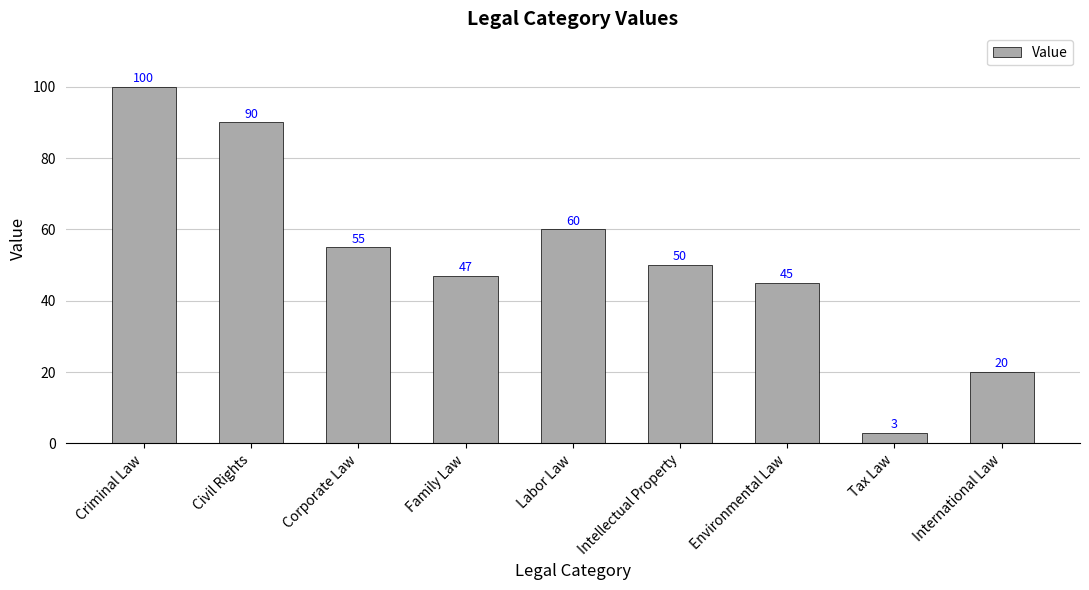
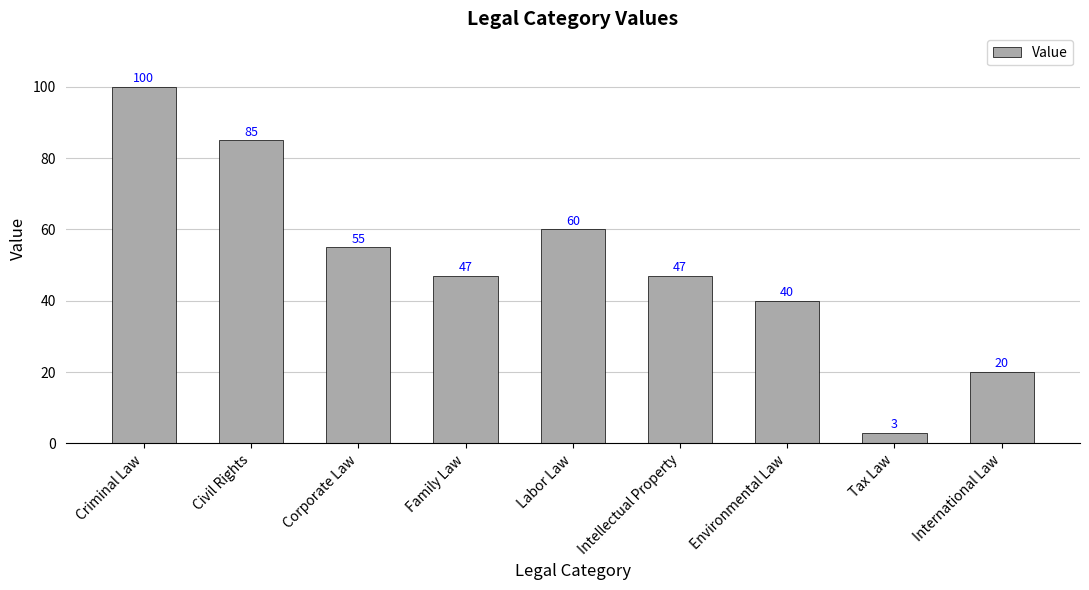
  {
    "Criminal Law": 100,
-   "Civil Rights": 90,
+   "Civil Rights": 85,
    "Corporate Law": 55,
    "Family Law": 47,
    "Labor Law": 60,
-   "Intellectual Property": 50,
-   "Environmental Law": 45,
+   "Intellectual Property": 47,
+   "Environmental Law": 40,
    "Tax Law": 3,
    "International Law": 20
  }
